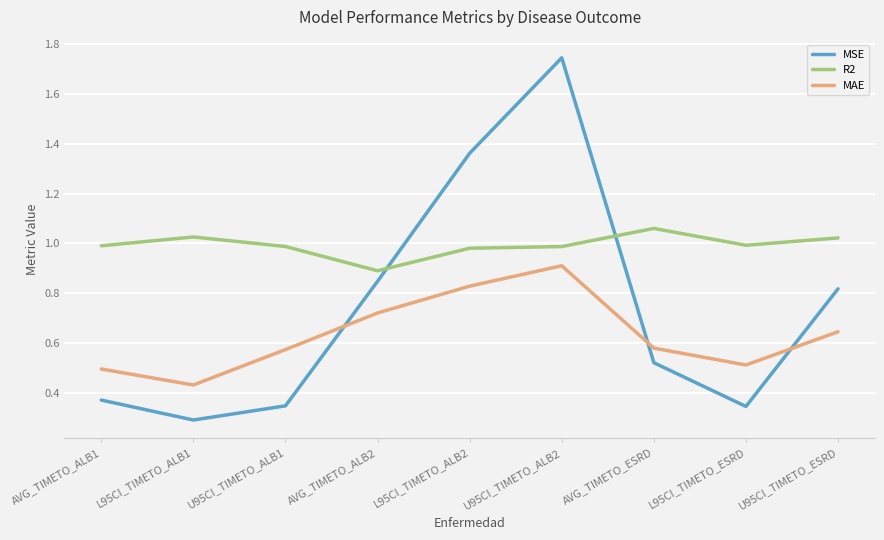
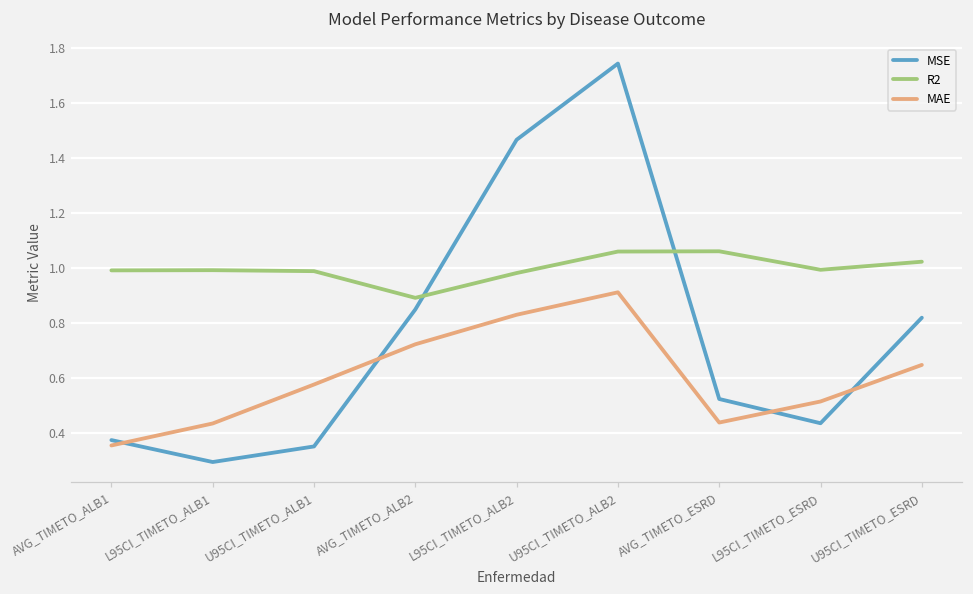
  {
    "MSE": {
      "AVG_TIMETO_ALB1": 0.37,
      "L95CI_TIMETO_ALB1": 0.29,
      "U95CI_TIMETO_ALB1": 0.35,
      "AVG_TIMETO_ALB2": 0.85,
-     "L95CI_TIMETO_ALB2": 1.36,
+     "L95CI_TIMETO_ALB2": 1.47,
      "U95CI_TIMETO_ALB2": 1.74,
      "AVG_TIMETO_ESRD": 0.52,
-     "L95CI_TIMETO_ESRD": 0.35,
+     "L95CI_TIMETO_ESRD": 0.43,
      "U95CI_TIMETO_ESRD": 0.82
    },
    "R2": {
      "AVG_TIMETO_ALB1": 0.99,
-     "L95CI_TIMETO_ALB1": 1.03,
+     "L95CI_TIMETO_ALB1": 0.99,
      "U95CI_TIMETO_ALB1": 0.99,
      "AVG_TIMETO_ALB2": 0.89,
      "L95CI_TIMETO_ALB2": 0.98,
-     "U95CI_TIMETO_ALB2": 0.99,
+     "U95CI_TIMETO_ALB2": 1.06,
      "AVG_TIMETO_ESRD": 1.06,
      "L95CI_TIMETO_ESRD": 0.99,
      "U95CI_TIMETO_ESRD": 1.02
    },
    "MAE": {
-     "AVG_TIMETO_ALB1": 0.50,
+     "AVG_TIMETO_ALB1": 0.35,
      "L95CI_TIMETO_ALB1": 0.43,
      "U95CI_TIMETO_ALB1": 0.58,
      "AVG_TIMETO_ALB2": 0.72,
      "L95CI_TIMETO_ALB2": 0.83,
      "U95CI_TIMETO_ALB2": 0.91,
-     "AVG_TIMETO_ESRD": 0.58,
+     "AVG_TIMETO_ESRD": 0.44,
      "L95CI_TIMETO_ESRD": 0.51,
      "U95CI_TIMETO_ESRD": 0.65
    }
  }
